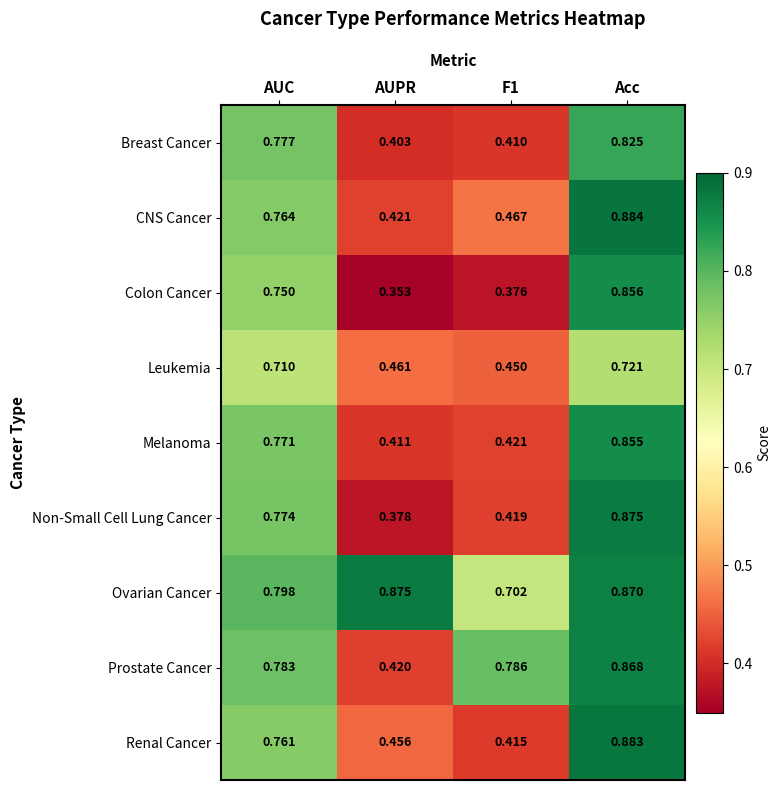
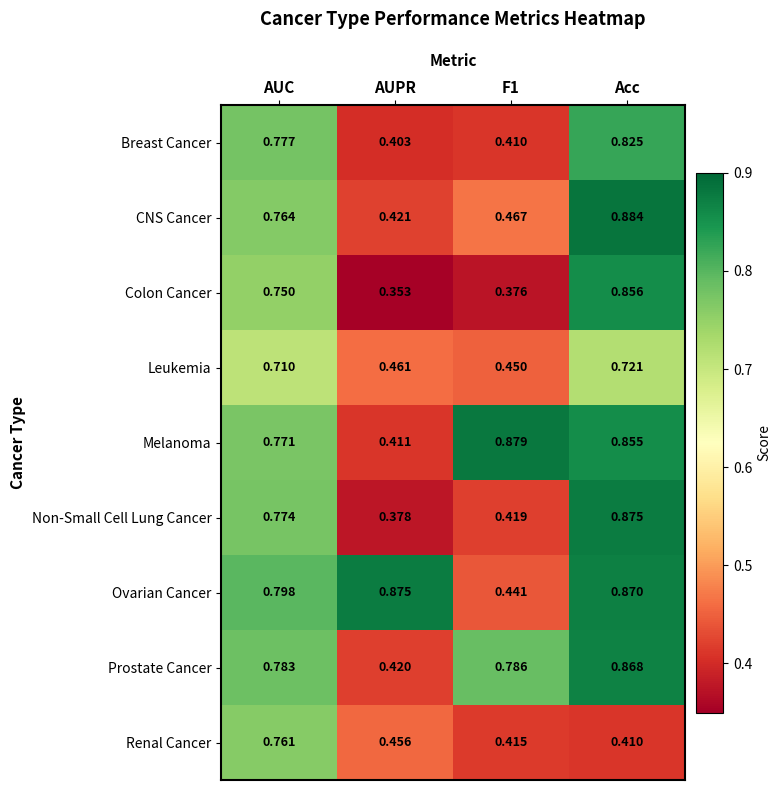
  {
    "Breast Cancer": {
      "AUC": 0.777,
      "AUPR": 0.403,
      "F1": 0.410,
      "Acc": 0.825
    },
    "CNS Cancer": {
      "AUC": 0.764,
      "AUPR": 0.421,
      "F1": 0.467,
      "Acc": 0.884
    },
    "Colon Cancer": {
      "AUC": 0.750,
      "AUPR": 0.353,
      "F1": 0.376,
      "Acc": 0.856
    },
    "Leukemia": {
      "AUC": 0.710,
      "AUPR": 0.461,
      "F1": 0.450,
      "Acc": 0.721
    },
    "Melanoma": {
      "AUC": 0.771,
      "AUPR": 0.411,
-     "F1": 0.421,
+     "F1": 0.879,
      "Acc": 0.855
    },
    "Non-Small Cell Lung Cancer": {
      "AUC": 0.774,
      "AUPR": 0.378,
      "F1": 0.419,
      "Acc": 0.875
    },
    "Ovarian Cancer": {
      "AUC": 0.798,
      "AUPR": 0.875,
-     "F1": 0.702,
+     "F1": 0.441,
      "Acc": 0.870
    },
    "Prostate Cancer": {
      "AUC": 0.783,
      "AUPR": 0.420,
      "F1": 0.786,
      "Acc": 0.868
    },
    "Renal Cancer": {
      "AUC": 0.761,
      "AUPR": 0.456,
      "F1": 0.415,
-     "Acc": 0.883
+     "Acc": 0.410
    }
  }
